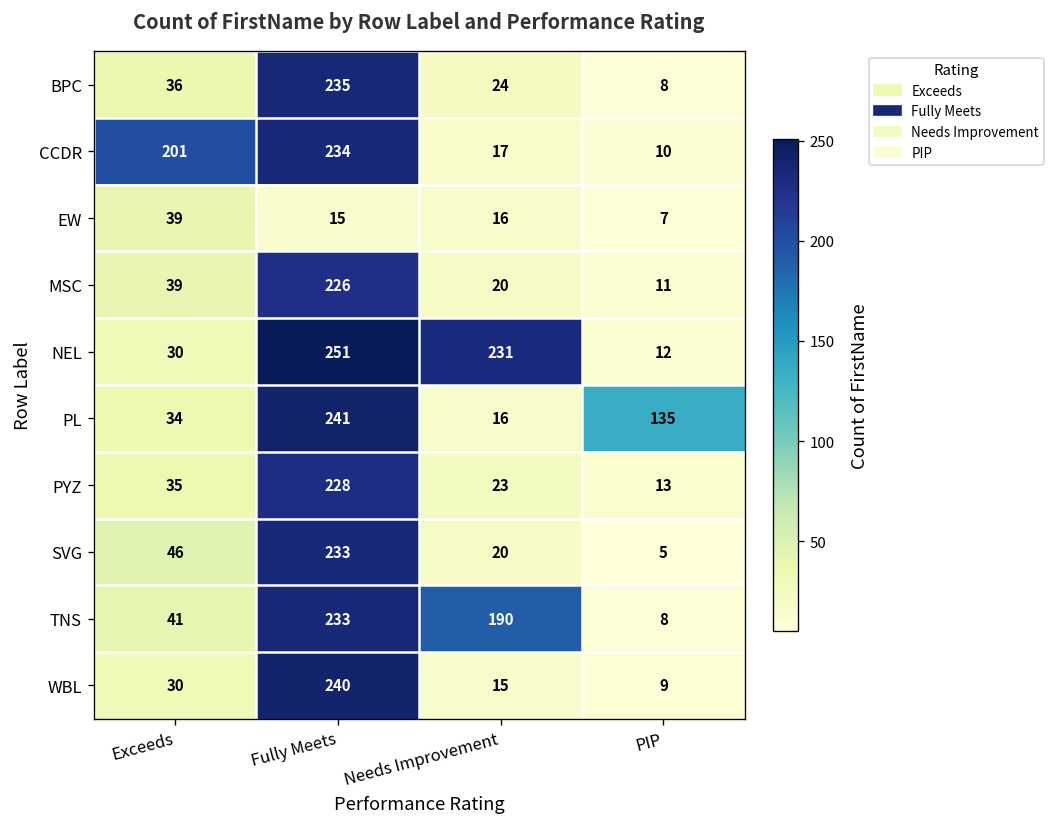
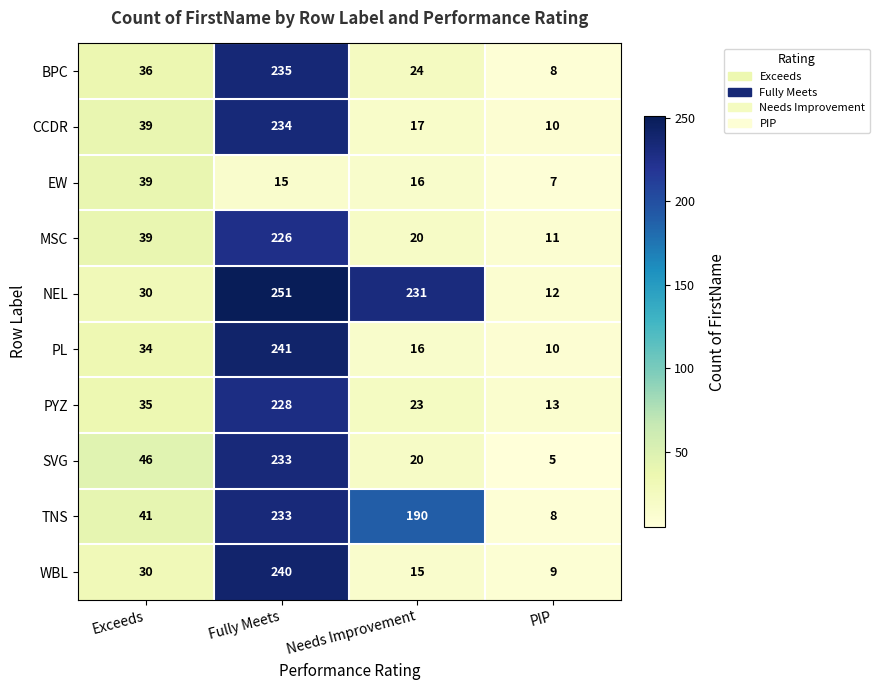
  {
    "BPC": {
      "Exceeds": 36,
      "Fully Meets": 235,
      "Needs Improvement": 24,
      "PIP": 8
    },
    "CCDR": {
-     "Exceeds": 201,
+     "Exceeds": 39,
      "Fully Meets": 234,
      "Needs Improvement": 17,
      "PIP": 10
    },
    "EW": {
      "Exceeds": 39,
      "Fully Meets": 15,
      "Needs Improvement": 16,
      "PIP": 7
    },
    "MSC": {
      "Exceeds": 39,
      "Fully Meets": 226,
      "Needs Improvement": 20,
      "PIP": 11
    },
    "NEL": {
      "Exceeds": 30,
      "Fully Meets": 251,
      "Needs Improvement": 231,
      "PIP": 12
    },
    "PL": {
      "Exceeds": 34,
      "Fully Meets": 241,
      "Needs Improvement": 16,
-     "PIP": 135
+     "PIP": 10
    },
    "PYZ": {
      "Exceeds": 35,
      "Fully Meets": 228,
      "Needs Improvement": 23,
      "PIP": 13
    },
    "SVG": {
      "Exceeds": 46,
      "Fully Meets": 233,
      "Needs Improvement": 20,
      "PIP": 5
    },
    "TNS": {
      "Exceeds": 41,
      "Fully Meets": 233,
      "Needs Improvement": 190,
      "PIP": 8
    },
    "WBL": {
      "Exceeds": 30,
      "Fully Meets": 240,
      "Needs Improvement": 15,
      "PIP": 9
    }
  }
